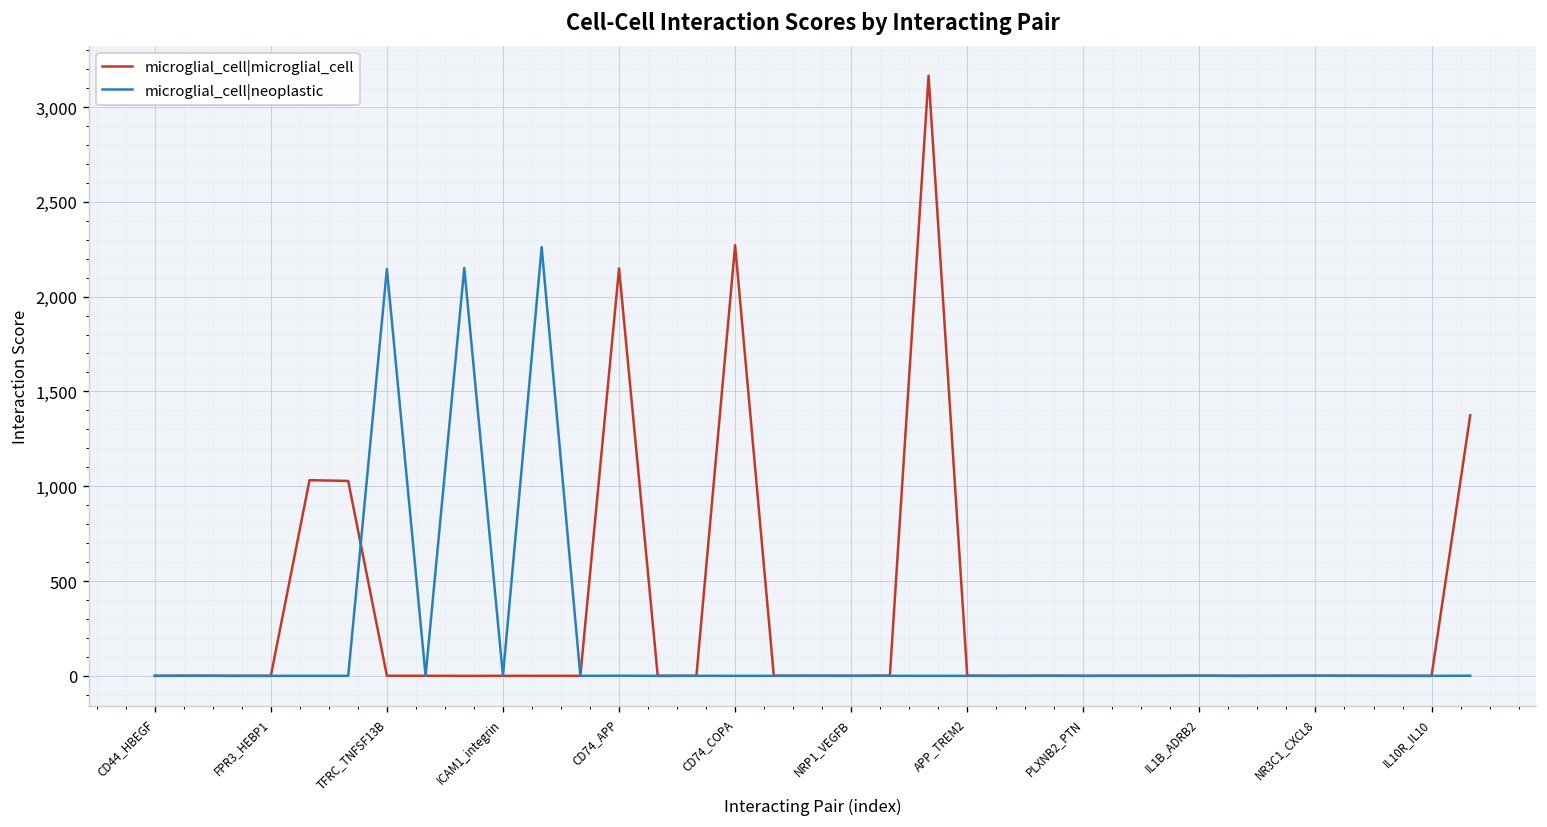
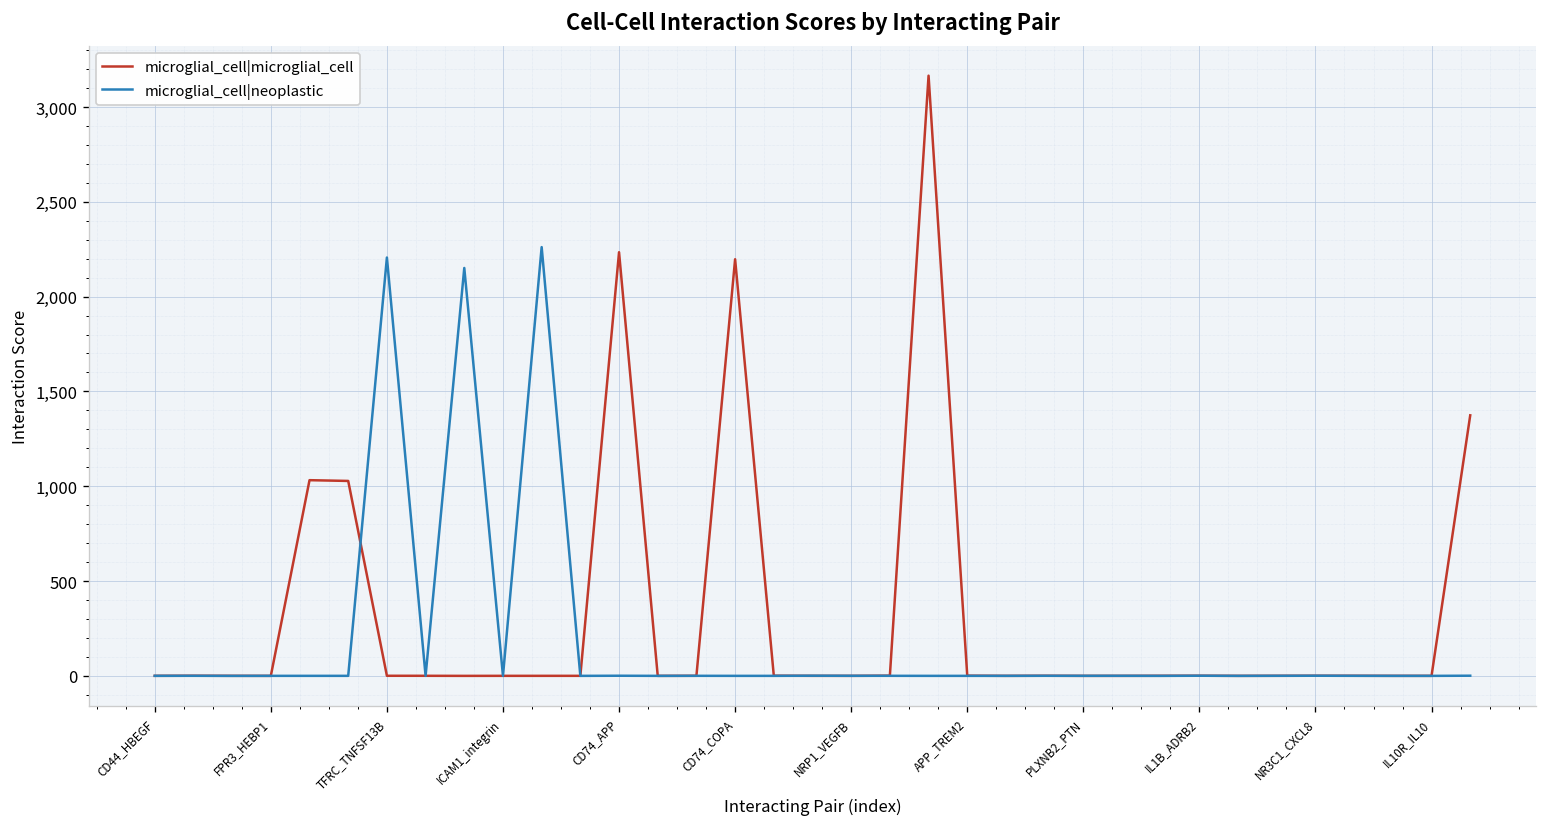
  {
    "microglial_cell|microglial_cell": {
      "TFRC_TNFSF13B": "0",
-     "CD74_APP": "2,150",
-     "CD74_COPA": "2,270"
+     "CD74_APP": "2,230",
+     "CD74_COPA": "2,200"
    },
    "microglial_cell|neoplastic": {
-     "TFRC_TNFSF13B": "2,150",
+     "TFRC_TNFSF13B": "2,210",
      "CD74_APP": "0",
      "CD74_COPA": "0"
    }
  }
